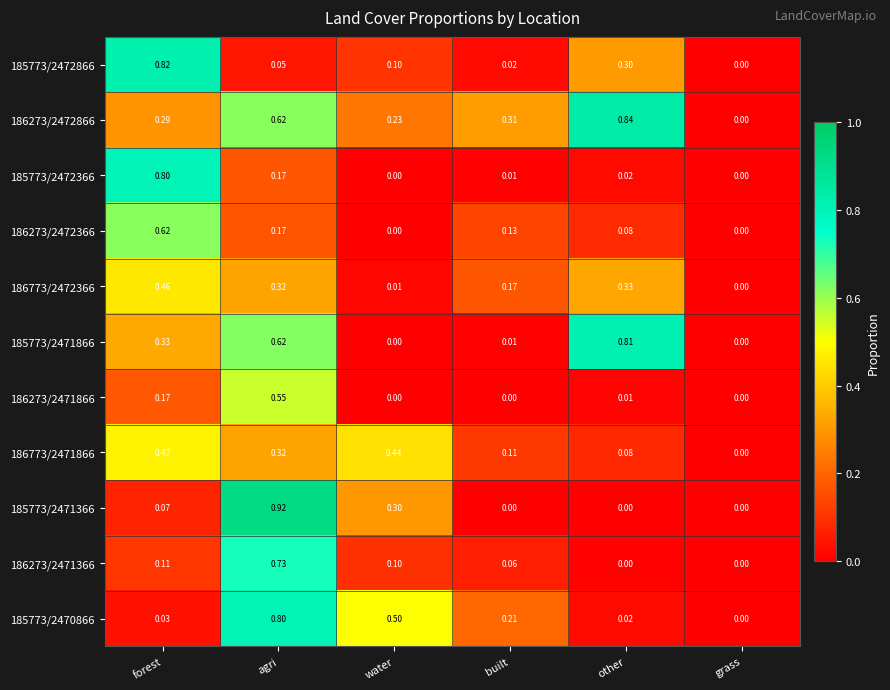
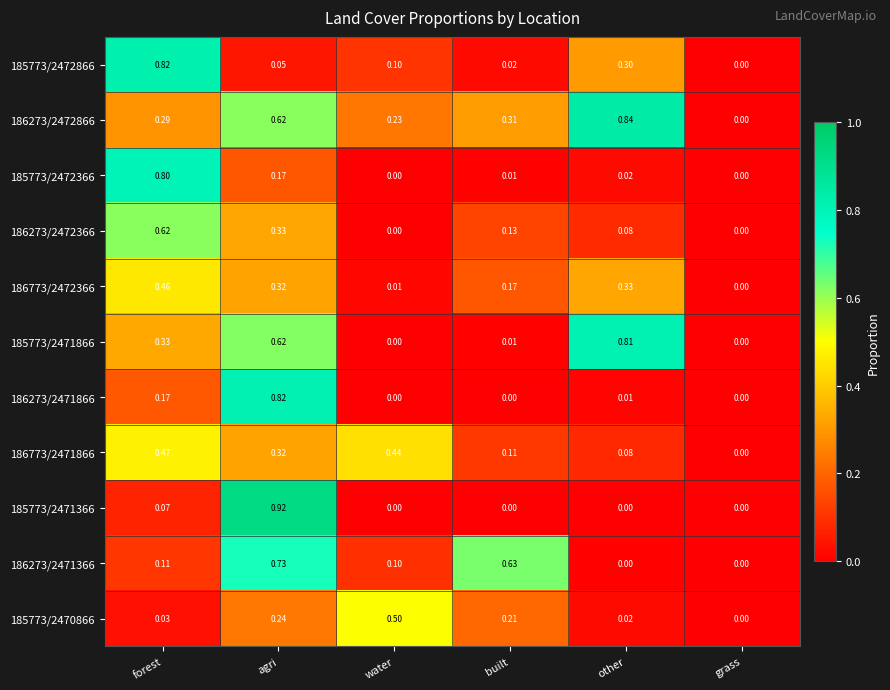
  {
    "185773/2472866": {
      "forest": 0.82,
      "agri": 0.05,
      "water": 0.10,
      "built": 0.02,
      "other": 0.30,
      "grass": 0.00
    },
    "186273/2472866": {
      "forest": 0.29,
      "agri": 0.62,
      "water": 0.23,
      "built": 0.31,
      "other": 0.84,
      "grass": 0.00
    },
    "185773/2472366": {
      "forest": 0.80,
      "agri": 0.17,
      "water": 0.00,
      "built": 0.01,
      "other": 0.02,
      "grass": 0.00
    },
    "186273/2472366": {
      "forest": 0.62,
-     "agri": 0.17,
+     "agri": 0.33,
      "water": 0.00,
      "built": 0.13,
      "other": 0.08,
      "grass": 0.00
    },
    "186773/2472366": {
      "forest": 0.46,
      "agri": 0.32,
      "water": 0.01,
      "built": 0.17,
      "other": 0.33,
      "grass": 0.00
    },
    "185773/2471866": {
      "forest": 0.33,
      "agri": 0.62,
      "water": 0.00,
      "built": 0.01,
      "other": 0.81,
      "grass": 0.00
    },
    "186273/2471866": {
      "forest": 0.17,
-     "agri": 0.55,
+     "agri": 0.82,
      "water": 0.00,
      "built": 0.00,
      "other": 0.01,
      "grass": 0.00
    },
    "186773/2471866": {
      "forest": 0.47,
      "agri": 0.32,
      "water": 0.44,
      "built": 0.11,
      "other": 0.08,
      "grass": 0.00
    },
    "185773/2471366": {
      "forest": 0.07,
      "agri": 0.92,
-     "water": 0.30,
+     "water": 0.00,
      "built": 0.00,
      "other": 0.00,
      "grass": 0.00
    },
    "186273/2471366": {
      "forest": 0.11,
      "agri": 0.73,
      "water": 0.10,
-     "built": 0.06,
+     "built": 0.63,
      "other": 0.00,
      "grass": 0.00
    },
    "185773/2470866": {
      "forest": 0.03,
-     "agri": 0.80,
+     "agri": 0.24,
      "water": 0.50,
      "built": 0.21,
      "other": 0.02,
      "grass": 0.00
    }
  }
